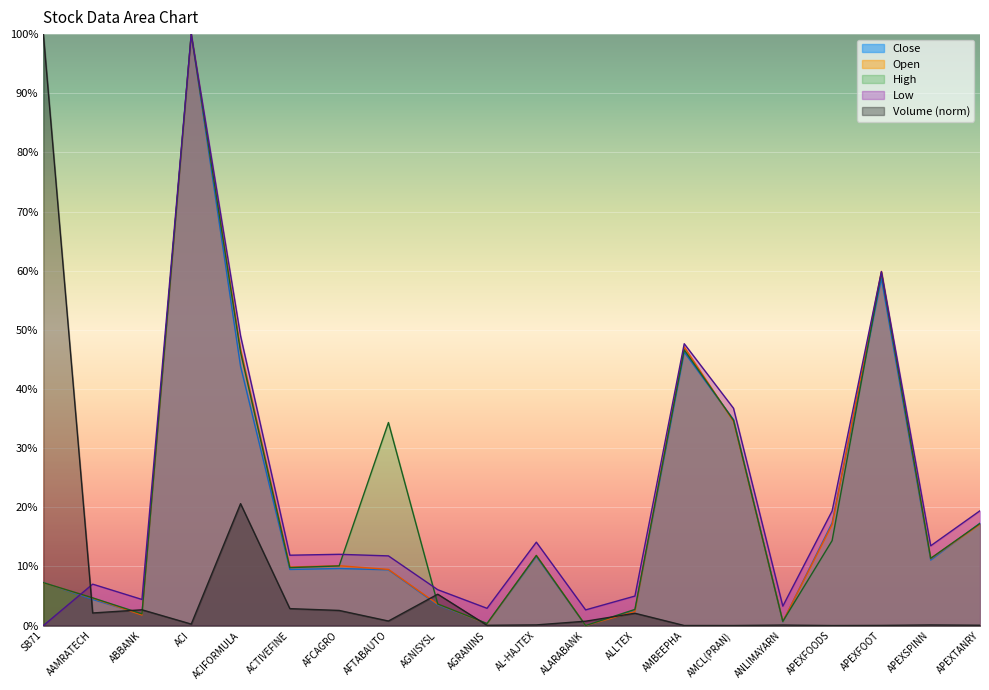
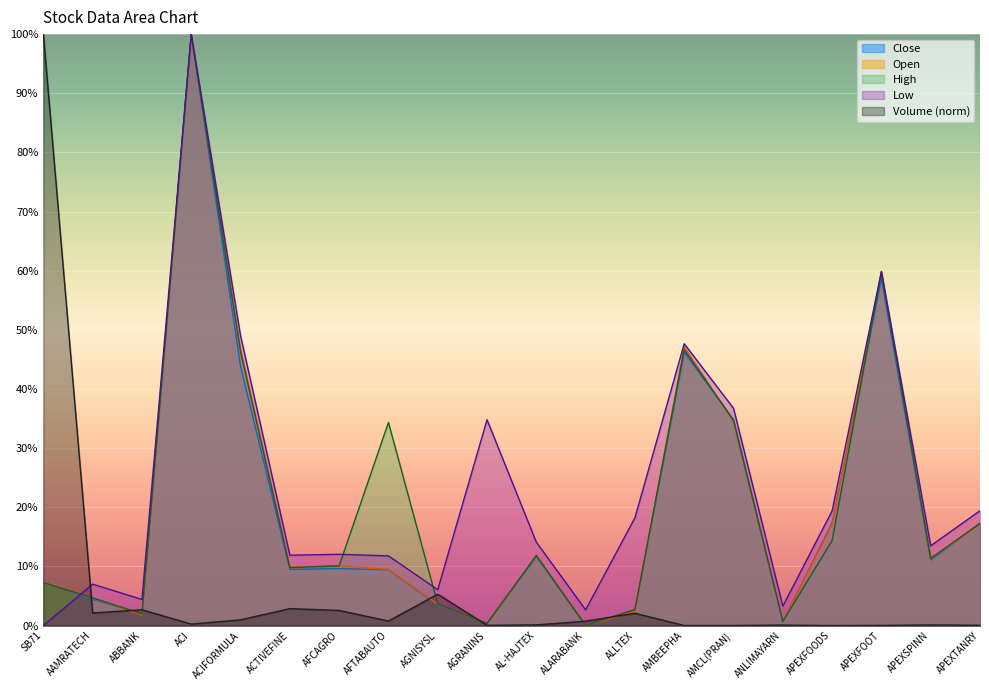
  {
    "Close": {
      "ACIFORMULA": "44%",
      "AFCAGRO": "10%",
      "APEXFOOT": "59%"
    },
    "Open": {
      "ACIFORMULA": "47%",
      "AMBEEPHA": "47%"
    },
    "High": {
      "ACIFORMULA": "46%",
      "AFTABAUTO": "34%",
      "APEXFOODS": "14%"
    },
    "Low": {
      "SB71": "0%",
      "AAMRATECH": "7%",
      "ABBANK": "4%",
      "ACIFORMULA": "49%",
      "ACTIVEFINE": "12%",
      "AFCAGRO": "12%",
      "AFTABAUTO": "12%",
      "AGNISYSL": "6%",
-     "AGRANINS": "3%",
+     "AGRANINS": "35%",
      "AL-HAJTEX": "14%",
      "ALARABANK": "3%",
-     "ALLTEX": "5%",
+     "ALLTEX": "18%",
      "AMBEEPHA": "48%",
      "AMCL(PRAN)": "37%",
      "ANLIMAYARN": "3%",
      "APEXFOODS": "19%",
      "APEXSPINN": "13%",
      "APEXTANRY": "19%"
    },
    "Volume (norm)": {
      "SB71": "100%",
      "AAMRATECH": "2%",
      "ABBANK": "3%",
      "ACI": "0%",
-     "ACIFORMULA": "21%",
+     "ACIFORMULA": "1%",
      "ACTIVEFINE": "3%",
      "AFCAGRO": "3%",
      "AFTABAUTO": "1%",
      "AGNISYSL": "5%",
      "AL-HAJTEX": "0%",
      "ALARABANK": "1%",
      "AMBEEPHA": "0%",
      "AMCL(PRAN)": "0%",
      "ANLIMAYARN": "0%",
      "APEXFOODS": "0%",
      "APEXFOOT": "0%",
      "APEXSPINN": "0%",
      "APEXTANRY": "0%"
    }
  }
